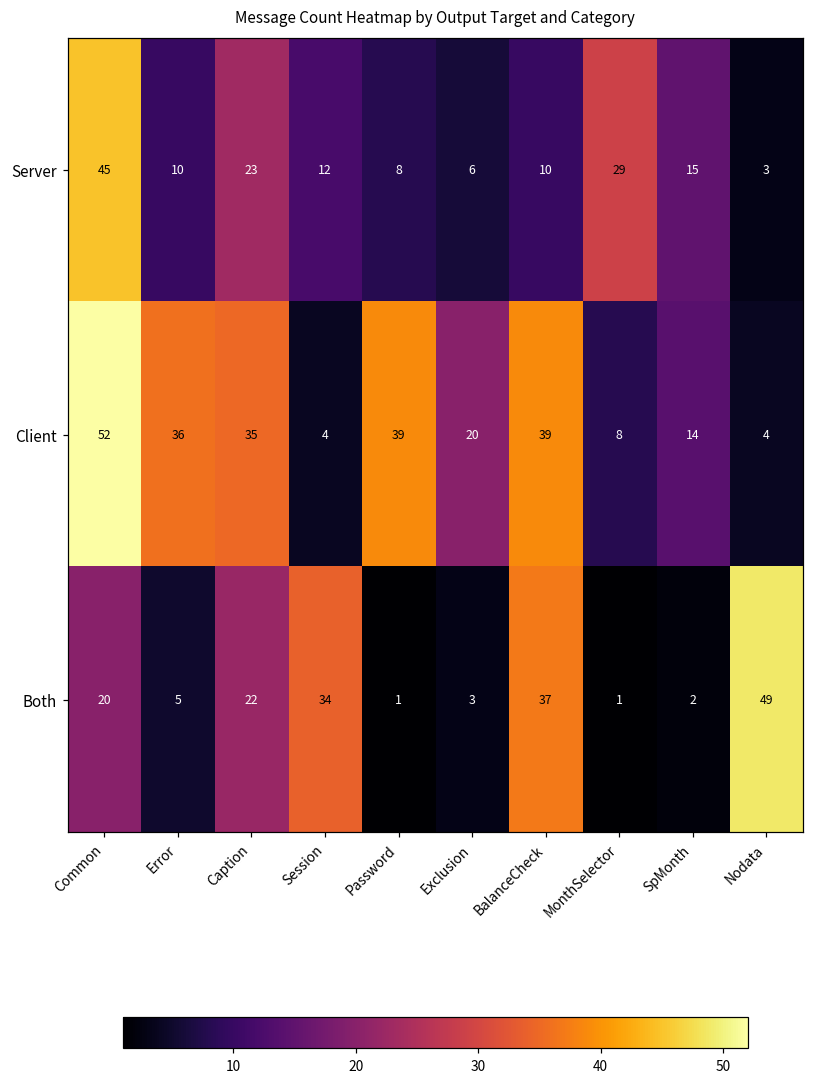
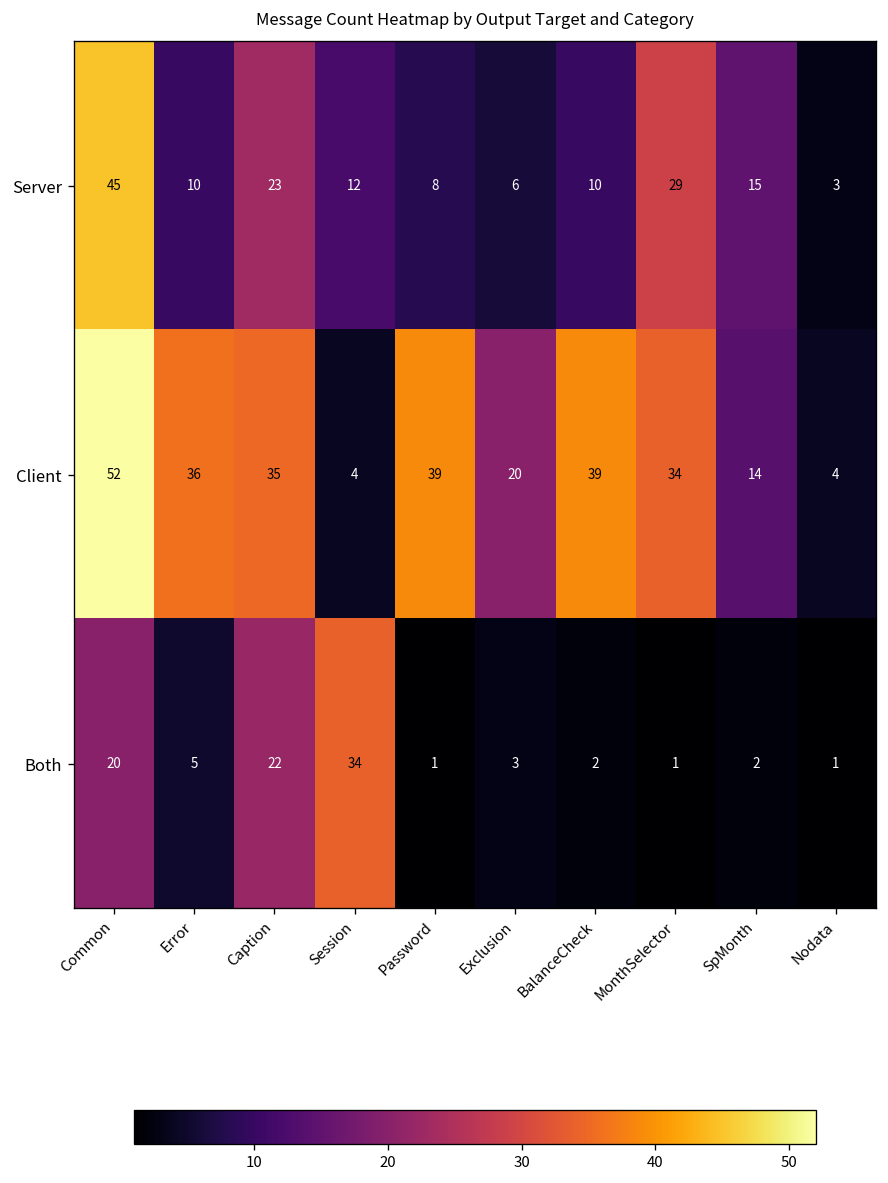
  {
    "Server": {
      "Common": 45,
      "Error": 10,
      "Caption": 23,
      "Session": 12,
      "Password": 8,
      "Exclusion": 6,
      "BalanceCheck": 10,
      "MonthSelector": 29,
      "SpMonth": 15,
      "Nodata": 3
    },
    "Client": {
      "Common": 52,
      "Error": 36,
      "Caption": 35,
      "Session": 4,
      "Password": 39,
      "Exclusion": 20,
      "BalanceCheck": 39,
-     "MonthSelector": 8,
+     "MonthSelector": 34,
      "SpMonth": 14,
      "Nodata": 4
    },
    "Both": {
      "Common": 20,
      "Error": 5,
      "Caption": 22,
      "Session": 34,
      "Password": 1,
      "Exclusion": 3,
-     "BalanceCheck": 37,
+     "BalanceCheck": 2,
      "MonthSelector": 1,
      "SpMonth": 2,
-     "Nodata": 49
+     "Nodata": 1
    }
  }
